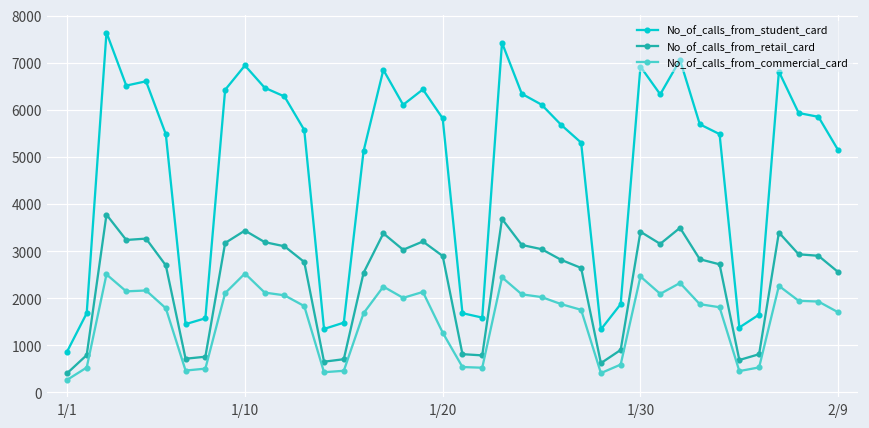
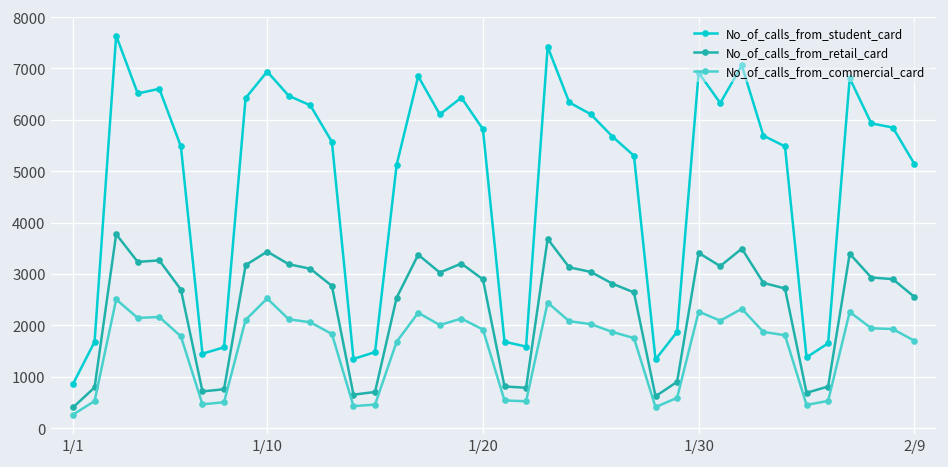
  {
    "No_of_calls_from_commercial_card": {
      "1/1": 300,
      "1/10": 2500,
-     "1/20": 1300,
-     "1/30": 2500,
+     "1/20": 1900,
+     "1/30": 2300,
      "2/9": 1700
    }
  }
